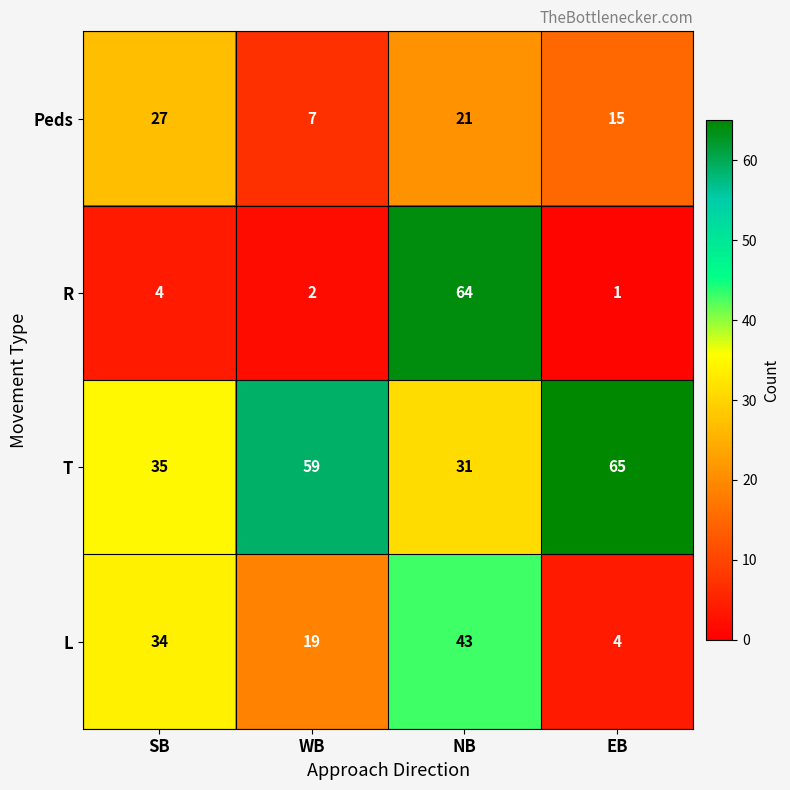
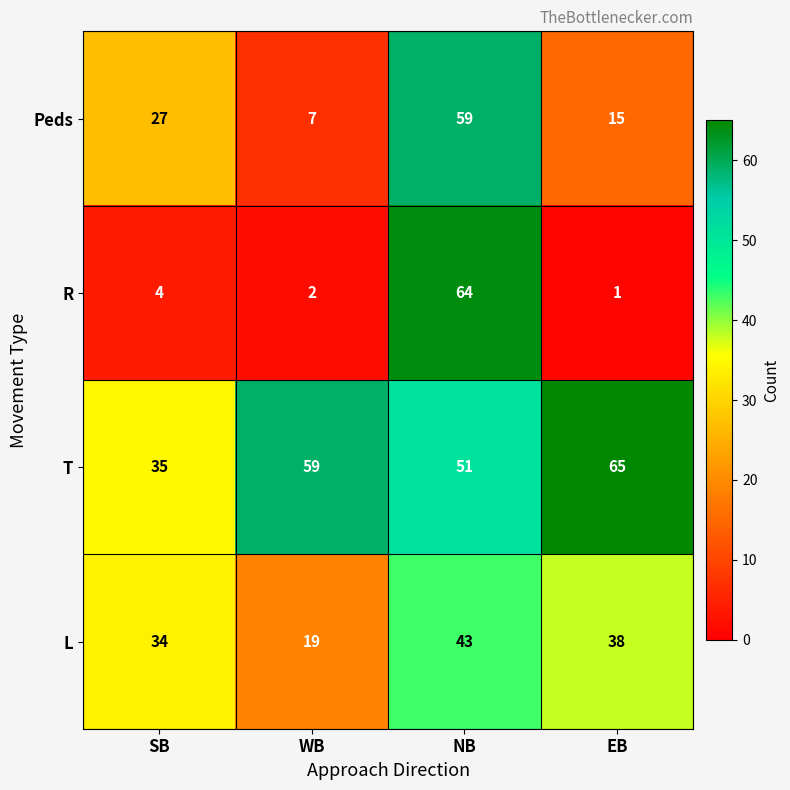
  {
    "Peds": {
      "SB": 27,
      "WB": 7,
-     "NB": 21,
+     "NB": 59,
      "EB": 15
    },
    "R": {
      "SB": 4,
      "WB": 2,
      "NB": 64,
      "EB": 1
    },
    "T": {
      "SB": 35,
      "WB": 59,
-     "NB": 31,
+     "NB": 51,
      "EB": 65
    },
    "L": {
      "SB": 34,
      "WB": 19,
      "NB": 43,
-     "EB": 4
+     "EB": 38
    }
  }
